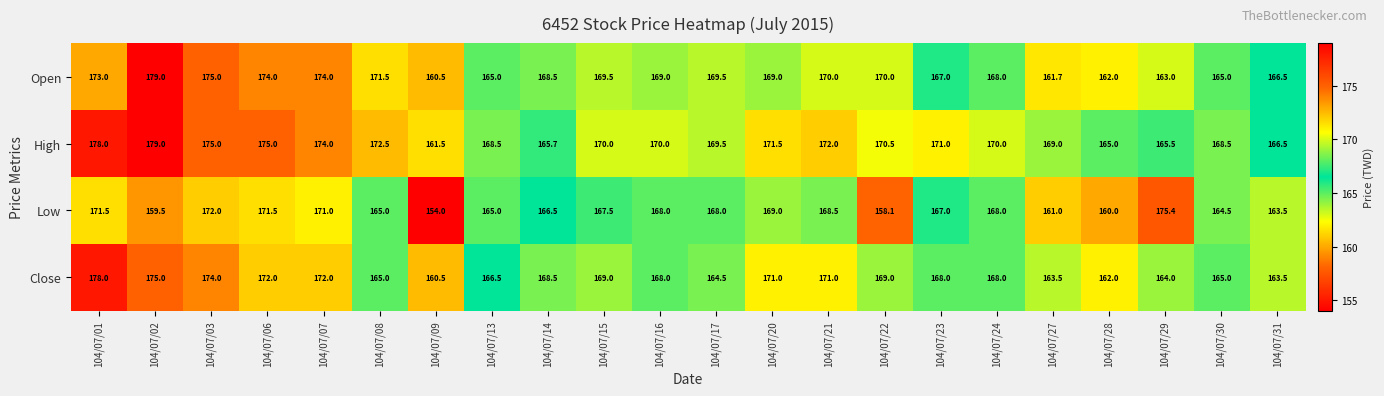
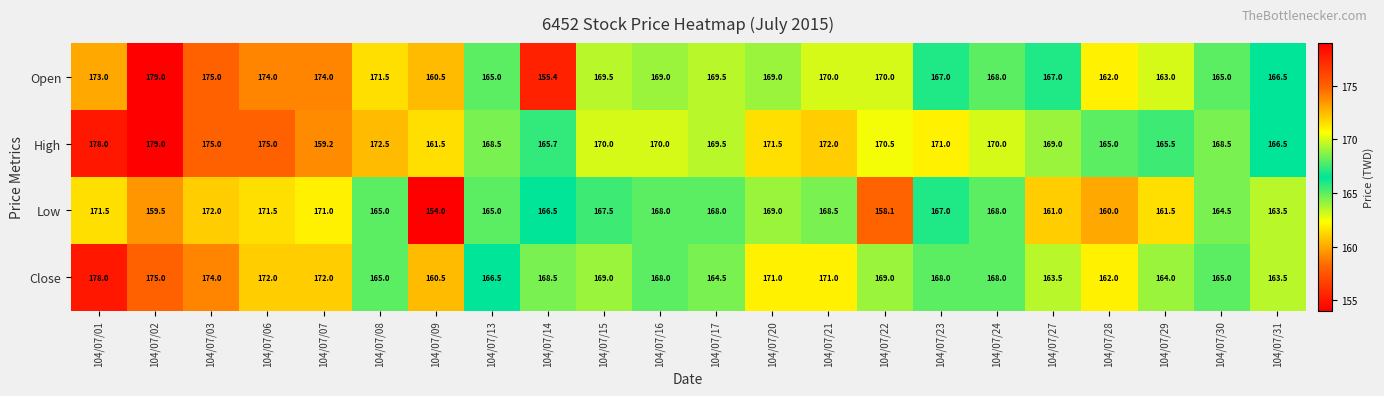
  {
    "Open": {
      "104/07/01": 173.0,
      "104/07/02": 179.0,
      "104/07/03": 175.0,
      "104/07/06": 174.0,
      "104/07/07": 174.0,
      "104/07/08": 171.5,
      "104/07/09": 160.5,
      "104/07/13": 165.0,
-     "104/07/14": 168.5,
+     "104/07/14": 155.4,
      "104/07/15": 169.5,
      "104/07/16": 169.0,
      "104/07/17": 169.5,
      "104/07/20": 169.0,
      "104/07/21": 170.0,
      "104/07/22": 170.0,
      "104/07/23": 167.0,
      "104/07/24": 168.0,
-     "104/07/27": 161.7,
+     "104/07/27": 167.0,
      "104/07/28": 162.0,
      "104/07/29": 163.0,
      "104/07/30": 165.0,
      "104/07/31": 166.5
    },
    "High": {
      "104/07/01": 178.0,
      "104/07/02": 179.0,
      "104/07/03": 175.0,
      "104/07/06": 175.0,
-     "104/07/07": 174.0,
+     "104/07/07": 159.2,
      "104/07/08": 172.5,
      "104/07/09": 161.5,
      "104/07/13": 168.5,
      "104/07/14": 165.7,
      "104/07/15": 170.0,
      "104/07/16": 170.0,
      "104/07/17": 169.5,
      "104/07/20": 171.5,
      "104/07/21": 172.0,
      "104/07/22": 170.5,
      "104/07/23": 171.0,
      "104/07/24": 170.0,
      "104/07/27": 169.0,
      "104/07/28": 165.0,
      "104/07/29": 165.5,
      "104/07/30": 168.5,
      "104/07/31": 166.5
    },
    "Low": {
      "104/07/01": 171.5,
      "104/07/02": 159.5,
      "104/07/03": 172.0,
      "104/07/06": 171.5,
      "104/07/07": 171.0,
      "104/07/08": 165.0,
      "104/07/09": 154.0,
      "104/07/13": 165.0,
      "104/07/14": 166.5,
      "104/07/15": 167.5,
      "104/07/16": 168.0,
      "104/07/17": 168.0,
      "104/07/20": 169.0,
      "104/07/21": 168.5,
      "104/07/22": 158.1,
      "104/07/23": 167.0,
      "104/07/24": 168.0,
      "104/07/27": 161.0,
      "104/07/28": 160.0,
-     "104/07/29": 175.4,
+     "104/07/29": 161.5,
      "104/07/30": 164.5,
      "104/07/31": 163.5
    },
    "Close": {
      "104/07/01": 178.0,
      "104/07/02": 175.0,
      "104/07/03": 174.0,
      "104/07/06": 172.0,
      "104/07/07": 172.0,
      "104/07/08": 165.0,
      "104/07/09": 160.5,
      "104/07/13": 166.5,
      "104/07/14": 168.5,
      "104/07/15": 169.0,
      "104/07/16": 168.0,
      "104/07/17": 164.5,
      "104/07/20": 171.0,
      "104/07/21": 171.0,
      "104/07/22": 169.0,
      "104/07/23": 168.0,
      "104/07/24": 168.0,
      "104/07/27": 163.5,
      "104/07/28": 162.0,
      "104/07/29": 164.0,
      "104/07/30": 165.0,
      "104/07/31": 163.5
    }
  }
